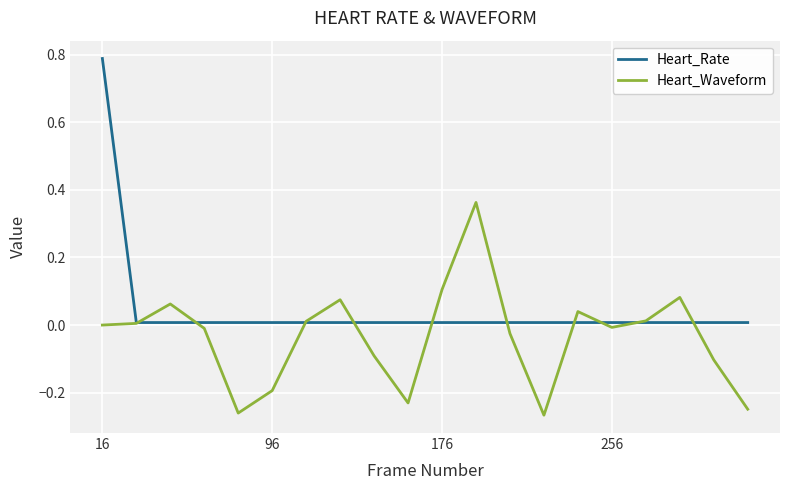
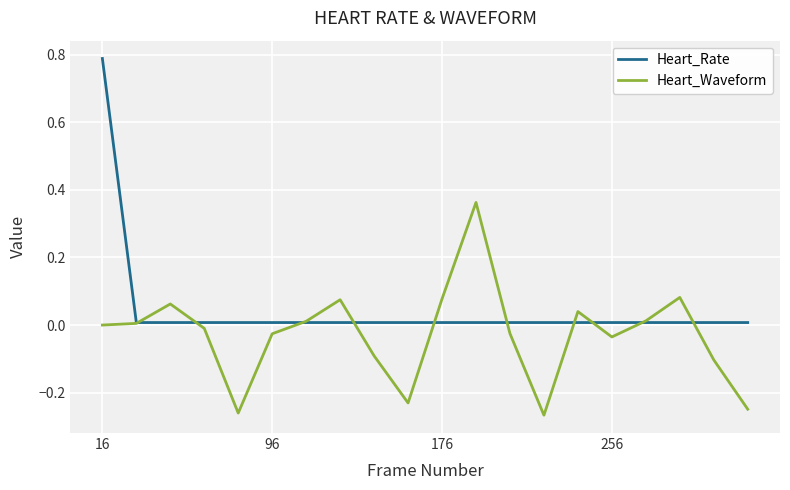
  {
    "Heart_Rate": {
      "96": 0.01,
      "176": 0.01,
      "256": 0.01
    },
    "Heart_Waveform": {
-     "96": -0.19,
-     "176": 0.10,
-     "256": -0.01
+     "96": -0.03,
+     "176": 0.08,
+     "256": -0.04
    }
  }
